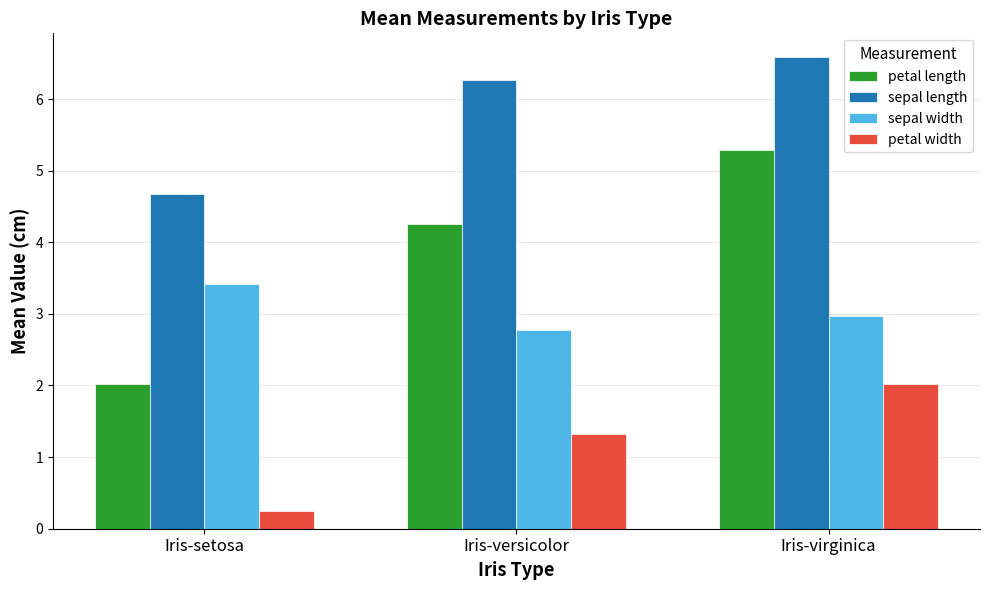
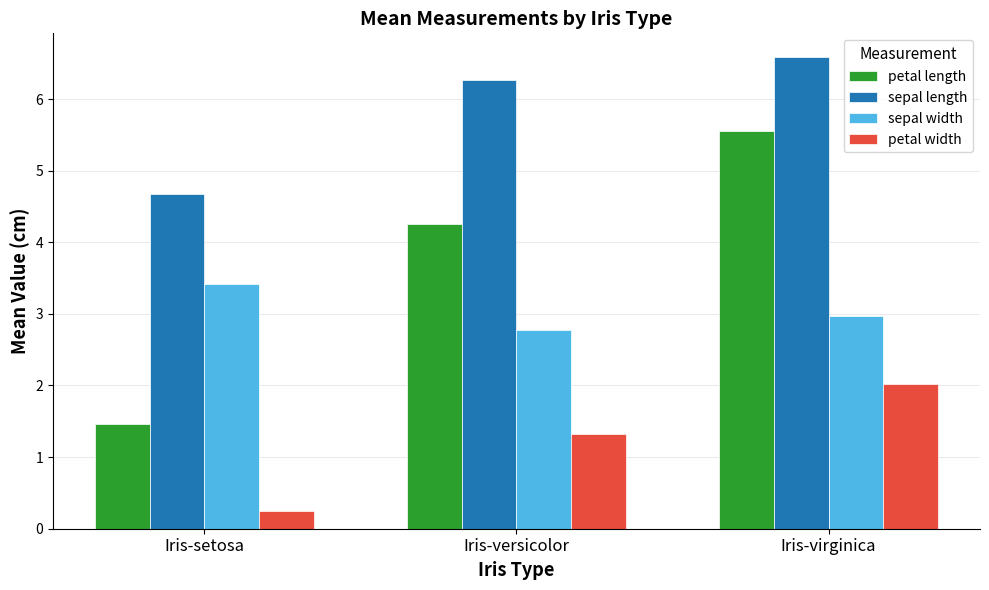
  {
    "petal length": {
-     "Iris-setosa": 2.0,
+     "Iris-setosa": 1.5,
      "Iris-versicolor": 4.3,
-     "Iris-virginica": 5.3
+     "Iris-virginica": 5.6
    },
    "sepal length": {
      "Iris-setosa": 4.7,
      "Iris-versicolor": 6.3,
      "Iris-virginica": 6.6
    },
    "sepal width": {
      "Iris-setosa": 3.4,
      "Iris-versicolor": 2.8,
      "Iris-virginica": 3.0
    },
    "petal width": {
      "Iris-setosa": 0.2,
      "Iris-versicolor": 1.3,
      "Iris-virginica": 2.0
    }
  }
